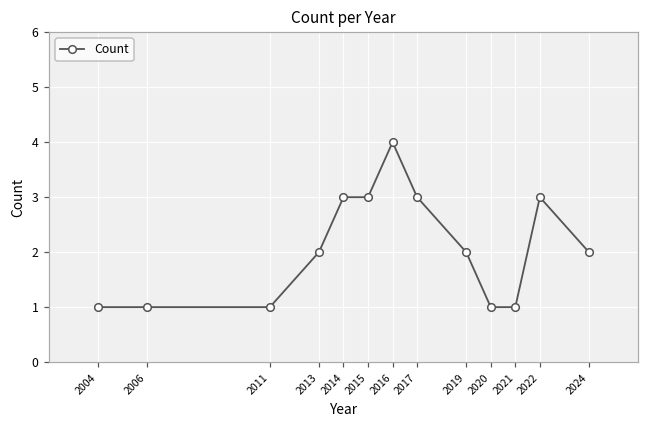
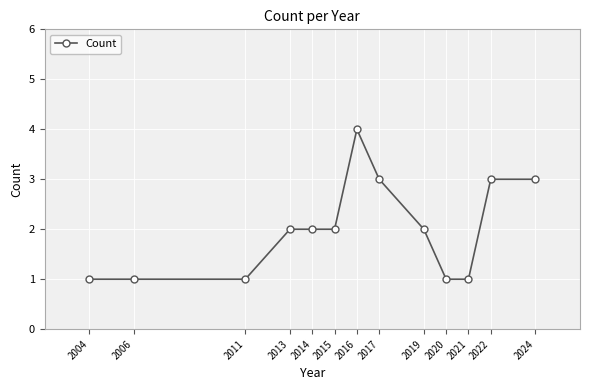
  {
    "2004": 1,
    "2006": 1,
    "2011": 1,
    "2013": 2,
-   "2014": 3,
-   "2015": 3,
+   "2014": 2,
+   "2015": 2,
    "2016": 4,
    "2017": 3,
    "2019": 2,
    "2020": 1,
    "2021": 1,
    "2022": 3,
-   "2024": 2
+   "2024": 3
  }
